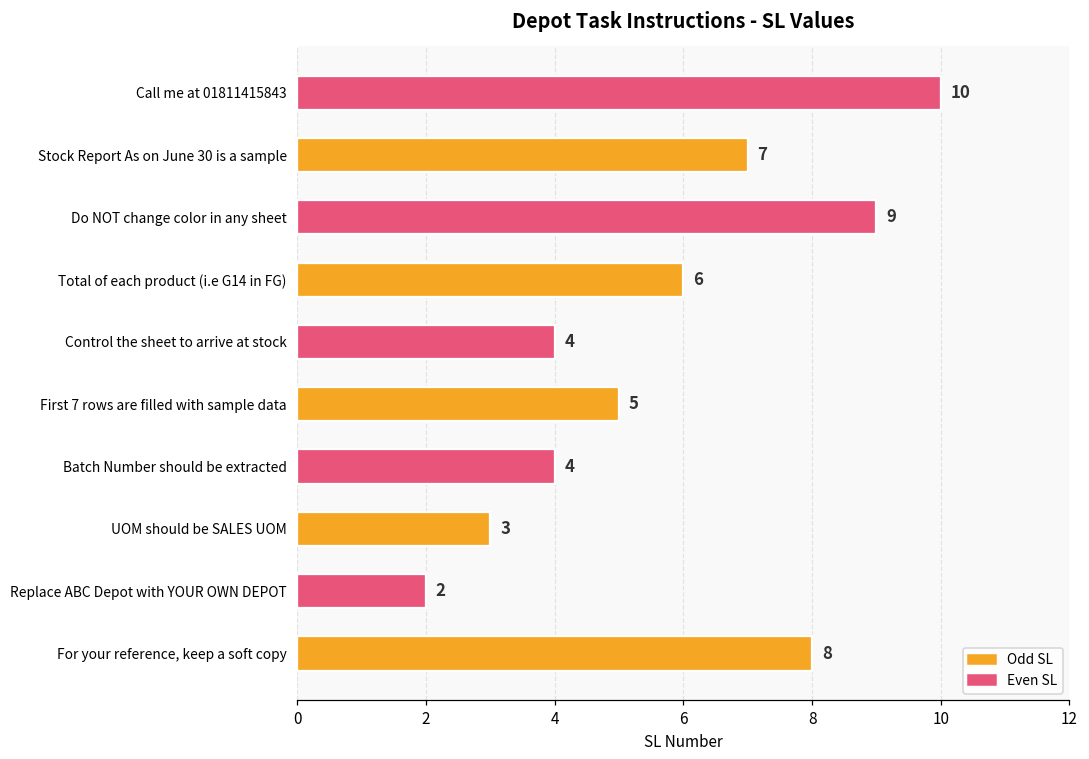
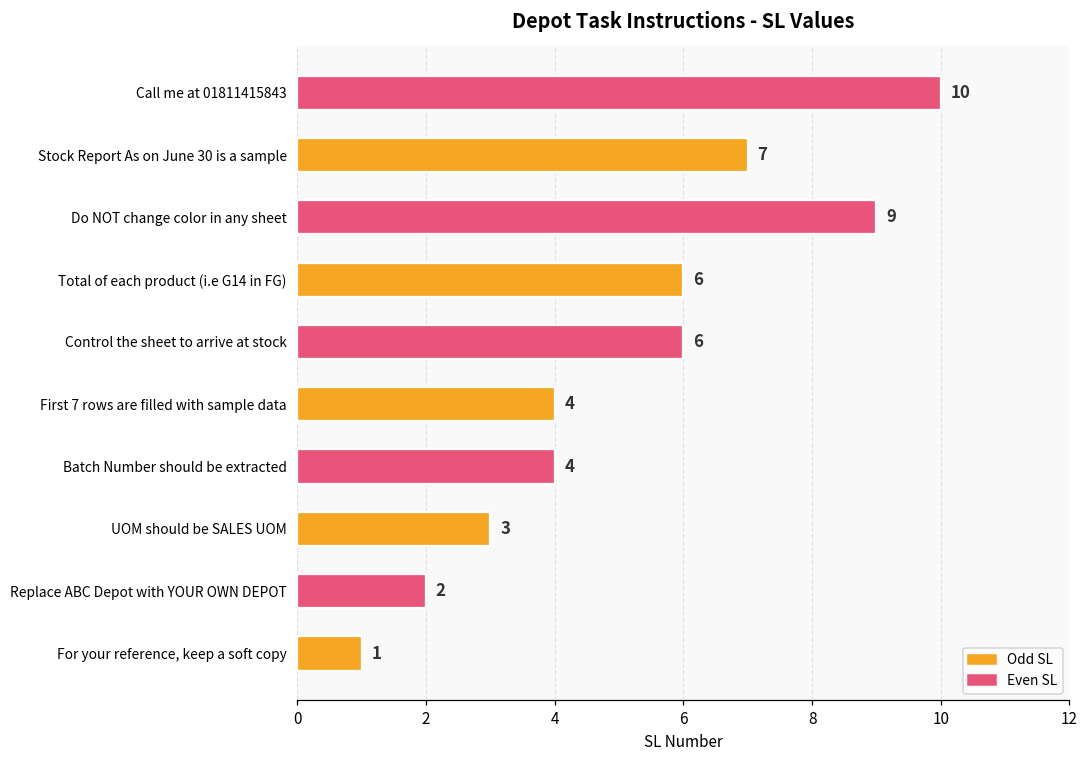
  {
    "Call me at 01811415843": 10,
    "Stock Report As on June 30 is a sample": 7,
    "Do NOT change color in any sheet": 9,
    "Total of each product (i.e G14 in FG)": 6,
-   "Control the sheet to arrive at stock": 4,
-   "First 7 rows are filled with sample data": 5,
+   "Control the sheet to arrive at stock": 6,
+   "First 7 rows are filled with sample data": 4,
    "Batch Number should be extracted": 4,
    "UOM should be SALES UOM": 3,
    "Replace ABC Depot with YOUR OWN DEPOT": 2,
-   "For your reference, keep a soft copy": 8
+   "For your reference, keep a soft copy": 1
  }
